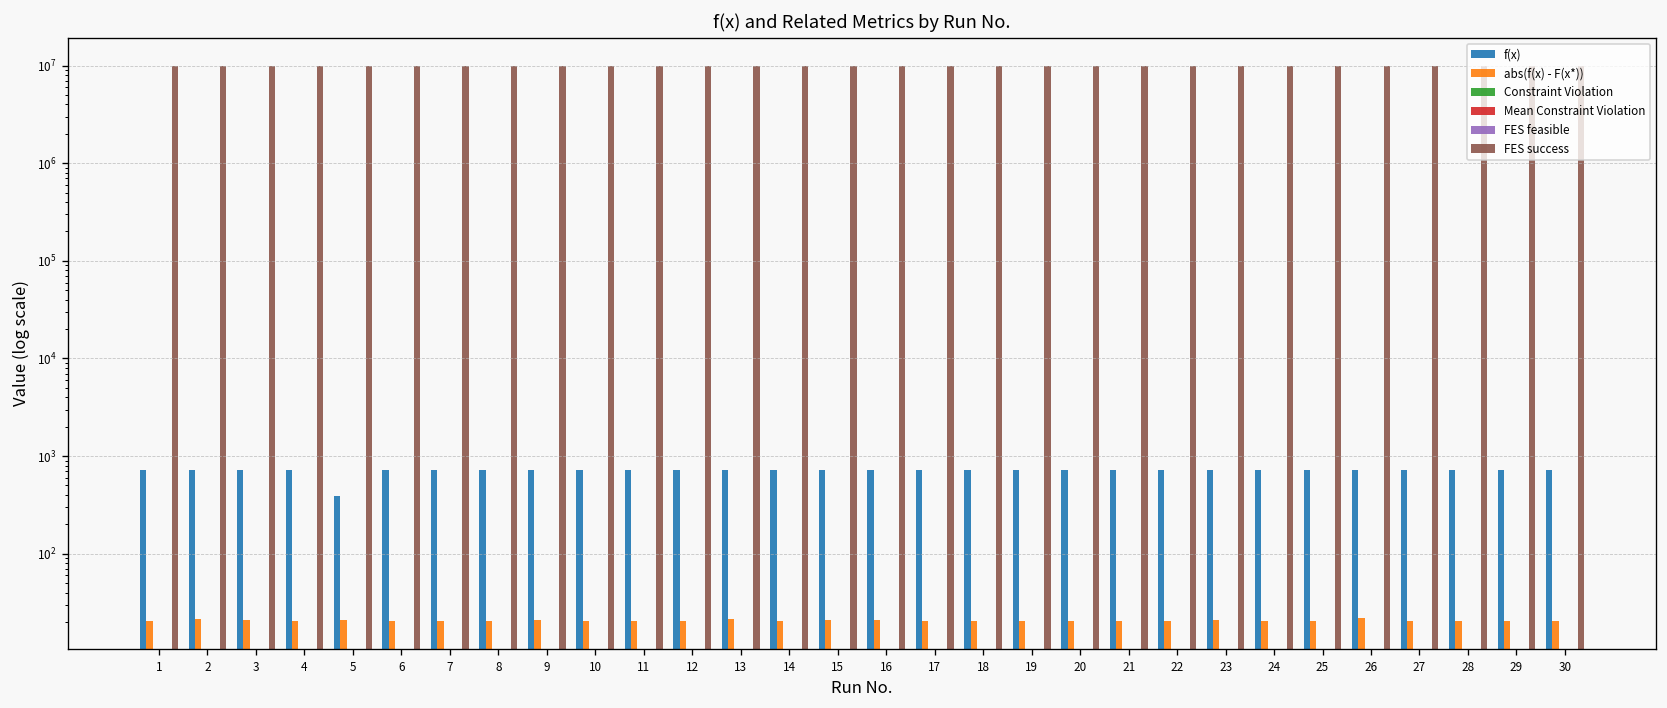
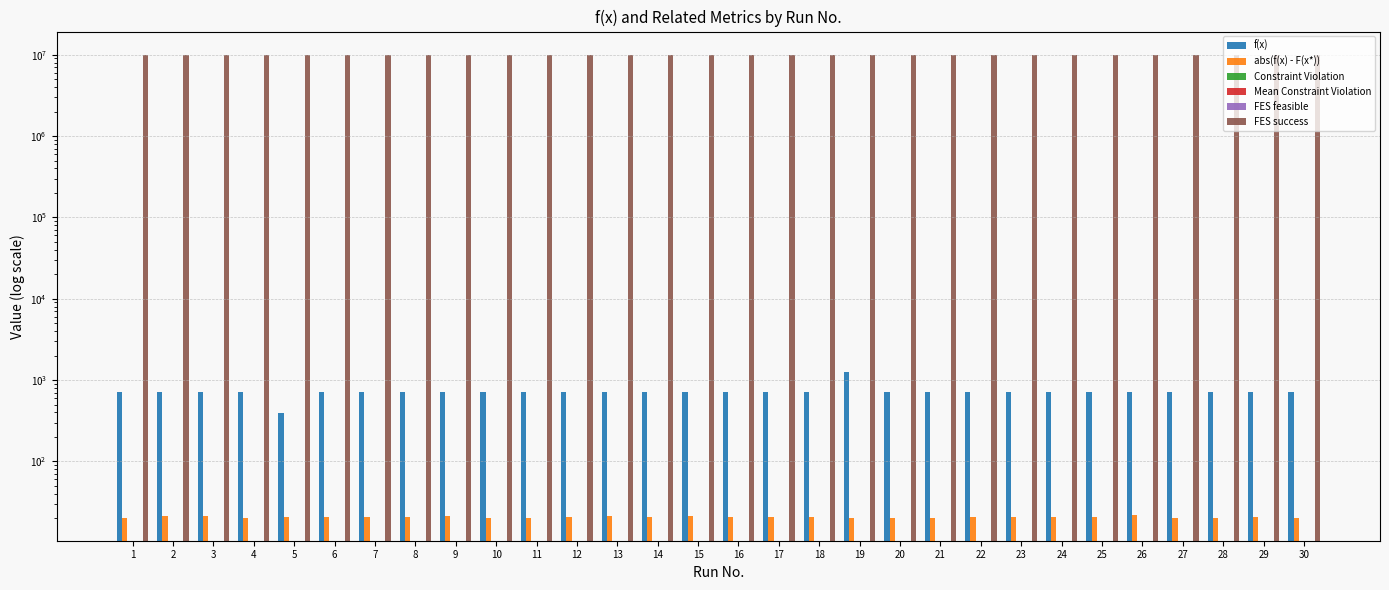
  {
    "f(x)": {
      "1": 700,
      "2": 700,
      "3": 700,
      "4": 700,
      "5": 400,
      "6": 700,
      "7": 700,
      "8": 700,
      "9": 700,
      "10": 700,
      "11": 700,
      "12": 700,
      "13": 700,
      "14": 700,
      "15": 700,
      "16": 700,
      "17": 700,
      "18": 700,
-     "19": 700,
+     "19": 1200,
      "20": 700,
      "21": 700,
      "22": 700,
      "23": 700,
      "24": 700,
      "25": 700,
      "26": 700,
      "27": 700,
      "28": 700,
      "29": 700,
      "30": 700
    },
    "abs(f(x) - F(x*))": {
      "1": 20,
      "2": 21,
      "3": 21,
      "4": 20,
      "5": 21,
      "6": 20,
      "7": 20,
      "8": 21,
      "9": 21,
      "10": 20,
      "11": 20,
      "12": 20,
      "13": 21,
      "14": 21,
      "15": 21,
      "16": 21,
      "17": 21,
      "18": 21,
      "19": 20,
      "20": 20,
      "21": 20,
      "22": 21,
      "23": 21,
      "24": 21,
      "25": 20,
      "26": 22,
      "27": 20,
      "28": 20,
      "29": 21,
      "30": 20
    },
    "FES success": {
      "1": 10000000,
      "2": 10000000,
      "3": 10000000,
      "4": 10000000,
      "5": 10000000,
      "6": 10000000,
      "7": 10000000,
      "8": 10000000,
      "9": 10000000,
      "10": 10000000,
      "11": 10000000,
      "12": 10000000,
      "13": 10000000,
      "14": 10000000,
      "15": 10000000,
      "16": 10000000,
      "17": 10000000,
      "18": 10000000,
      "19": 10000000,
      "20": 10000000,
      "21": 10000000,
      "22": 10000000,
      "23": 10000000,
      "24": 10000000,
      "25": 10000000,
      "26": 10000000,
      "27": 10000000
    }
  }
